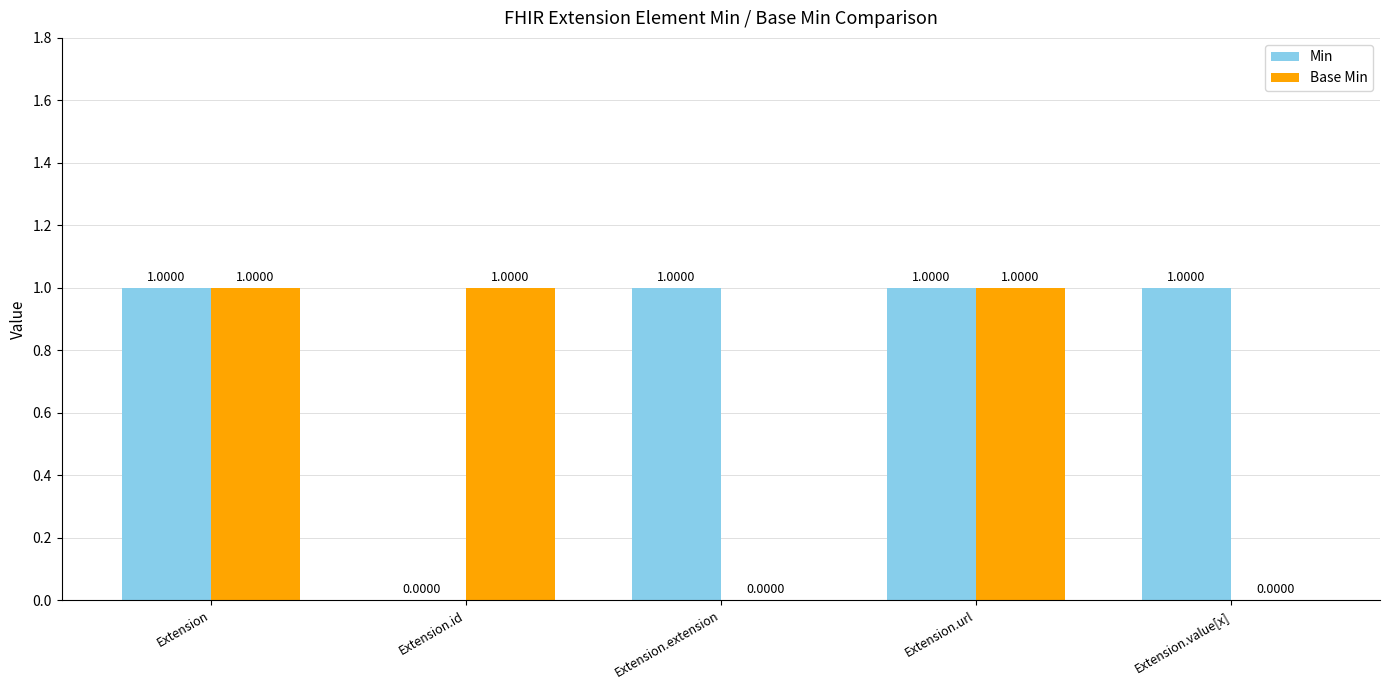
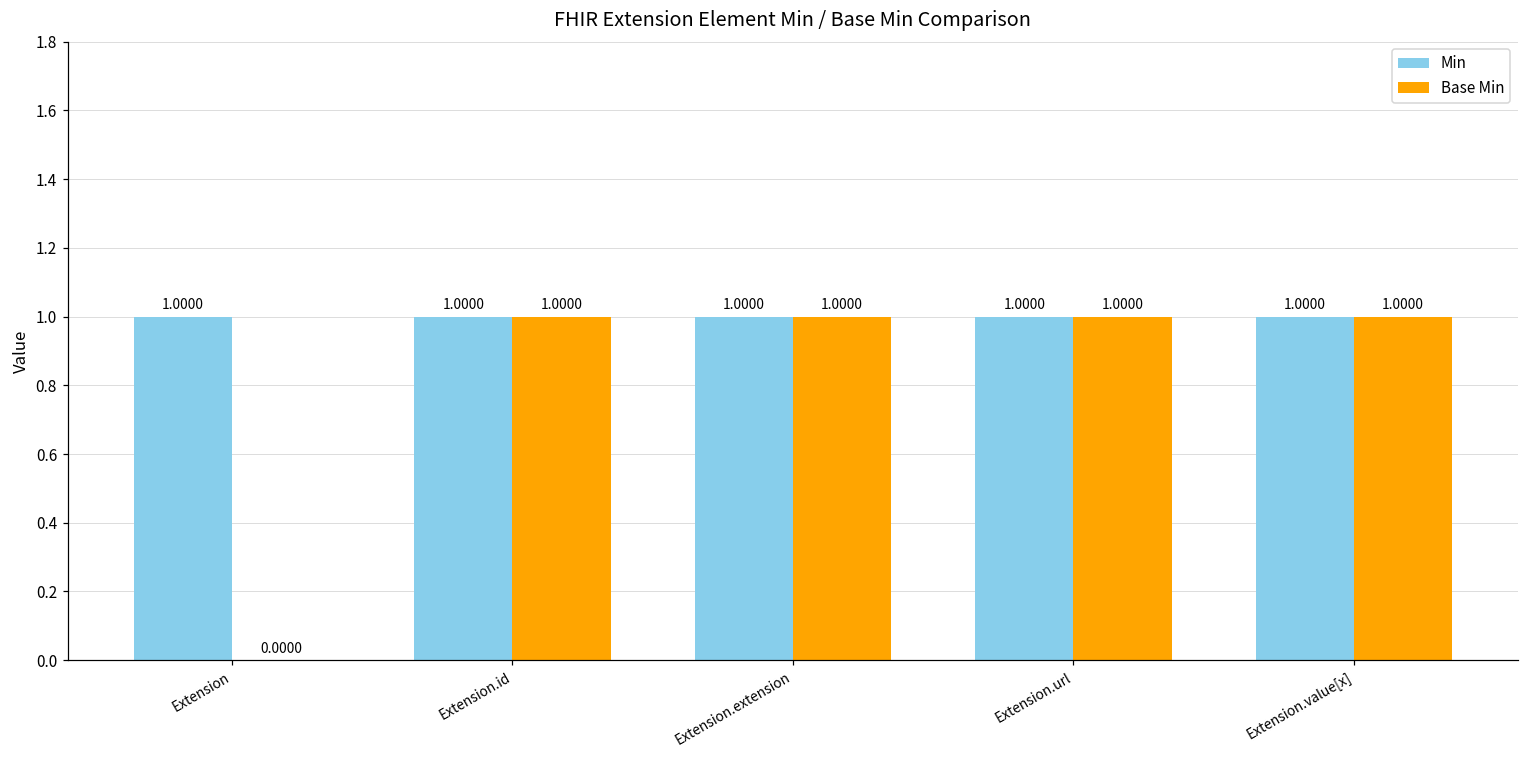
  {
    "Min": {
      "Extension": 1.0000,
-     "Extension.id": 0.0000,
+     "Extension.id": 1.0000,
      "Extension.extension": 1.0000,
      "Extension.url": 1.0000,
      "Extension.value[x]": 1.0000
    },
    "Base Min": {
-     "Extension": 1.0000,
+     "Extension": 0.0000,
      "Extension.id": 1.0000,
-     "Extension.extension": 0.0000,
+     "Extension.extension": 1.0000,
      "Extension.url": 1.0000,
-     "Extension.value[x]": 0.0000
+     "Extension.value[x]": 1.0000
    }
  }
